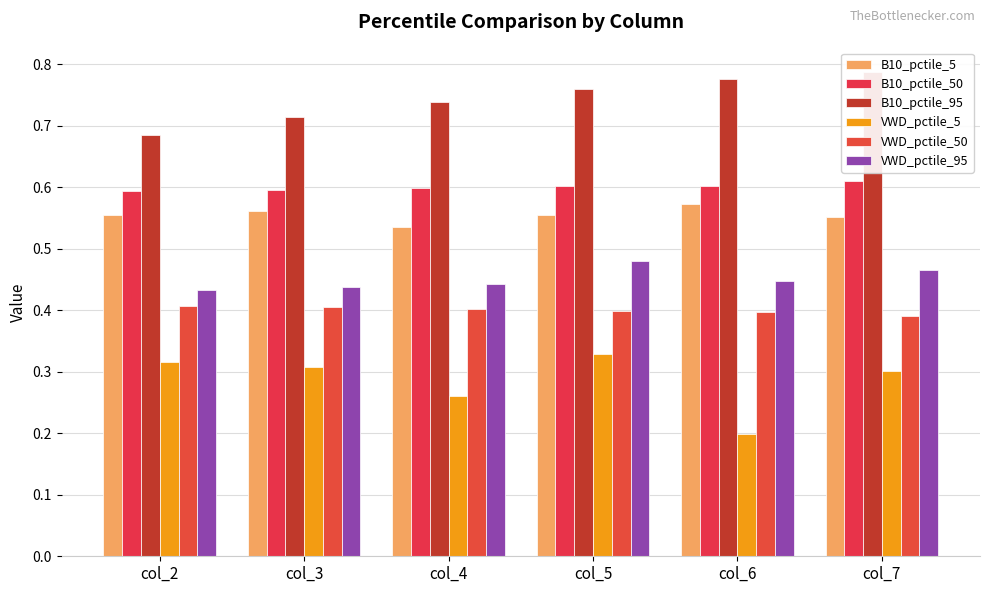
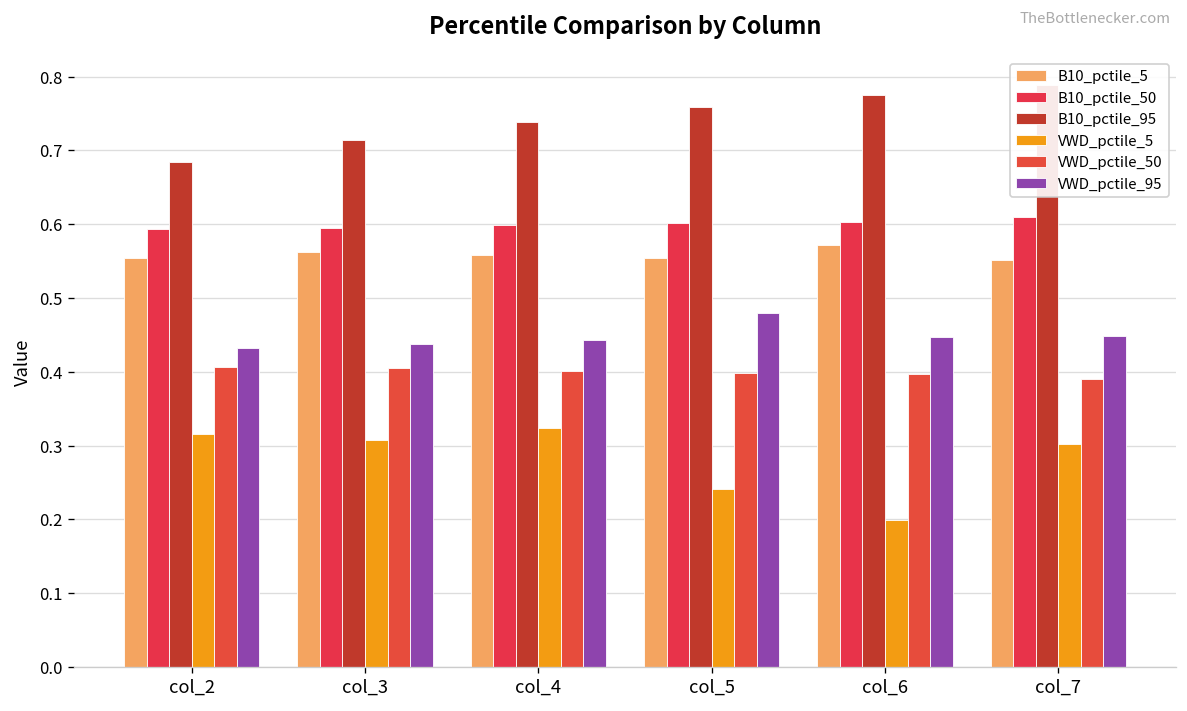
  {
    "B10_pctile_5": {
      "col_2": 0.55,
      "col_3": 0.56,
-     "col_4": 0.54,
+     "col_4": 0.56,
      "col_5": 0.55,
      "col_6": 0.57,
      "col_7": 0.55
    },
    "VWD_pctile_5": {
      "col_2": 0.32,
      "col_3": 0.31,
-     "col_4": 0.26,
-     "col_5": 0.33,
+     "col_4": 0.32,
+     "col_5": 0.24,
      "col_6": 0.20,
      "col_7": 0.30
    },
    "VWD_pctile_95": {
      "col_2": 0.43,
      "col_3": 0.44,
      "col_4": 0.44,
      "col_5": 0.48,
      "col_6": 0.45,
-     "col_7": 0.47
+     "col_7": 0.45
    }
  }
